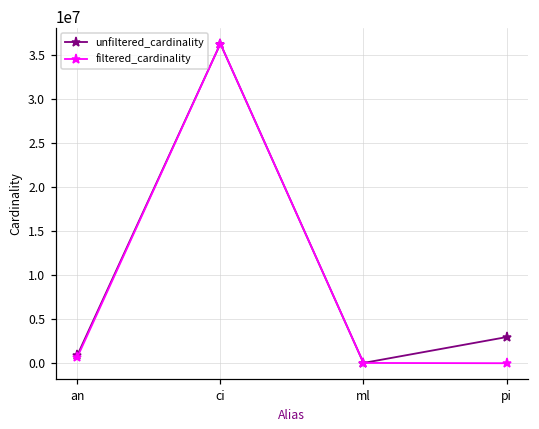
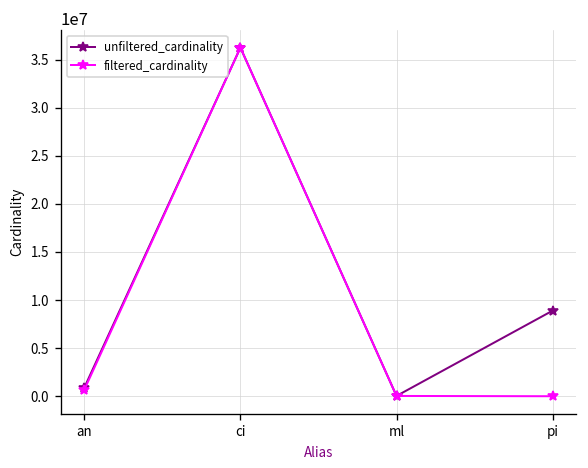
  {
    "unfiltered_cardinality": {
-     "pi": 3000000
+     "pi": 9000000
    },
    "filtered_cardinality": {
      "pi": 0
    }
  }
